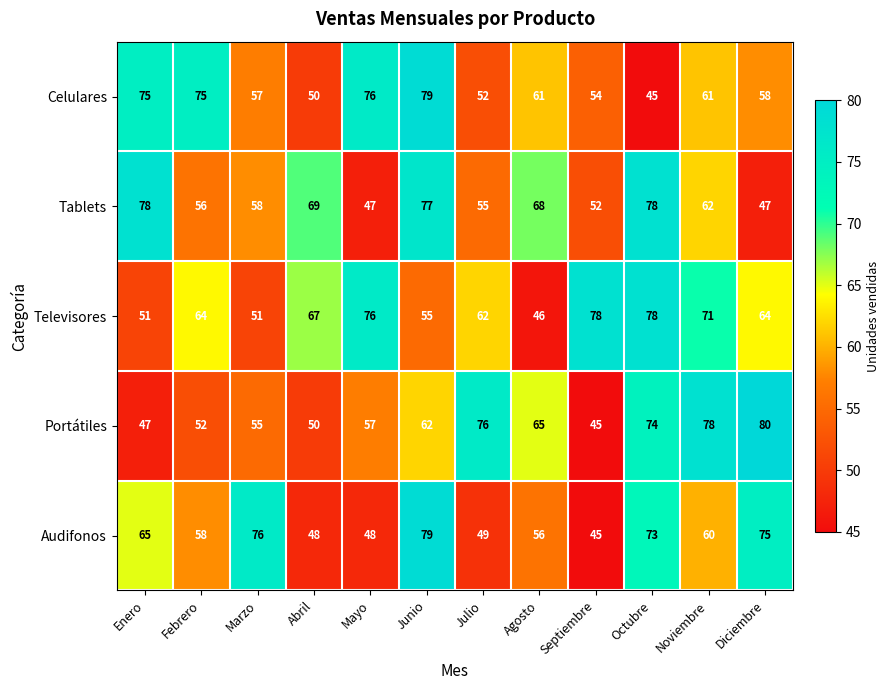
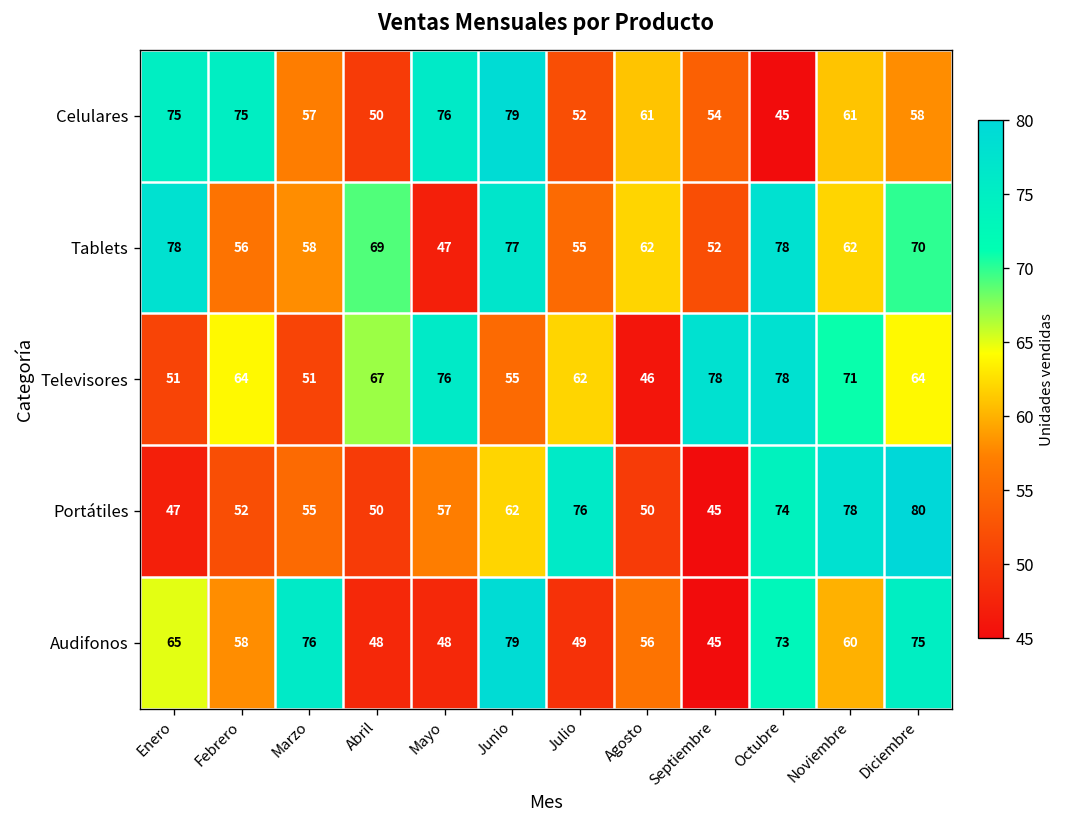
  {
    "Celulares": {
      "Enero": 75,
      "Febrero": 75,
      "Marzo": 57,
      "Abril": 50,
      "Mayo": 76,
      "Junio": 79,
      "Julio": 52,
      "Agosto": 61,
      "Septiembre": 54,
      "Octubre": 45,
      "Noviembre": 61,
      "Diciembre": 58
    },
    "Tablets": {
      "Enero": 78,
      "Febrero": 56,
      "Marzo": 58,
      "Abril": 69,
      "Mayo": 47,
      "Junio": 77,
      "Julio": 55,
-     "Agosto": 68,
+     "Agosto": 62,
      "Septiembre": 52,
      "Octubre": 78,
      "Noviembre": 62,
-     "Diciembre": 47
+     "Diciembre": 70
    },
    "Televisores": {
      "Enero": 51,
      "Febrero": 64,
      "Marzo": 51,
      "Abril": 67,
      "Mayo": 76,
      "Junio": 55,
      "Julio": 62,
      "Agosto": 46,
      "Septiembre": 78,
      "Octubre": 78,
      "Noviembre": 71,
      "Diciembre": 64
    },
    "Portátiles": {
      "Enero": 47,
      "Febrero": 52,
      "Marzo": 55,
      "Abril": 50,
      "Mayo": 57,
      "Junio": 62,
      "Julio": 76,
-     "Agosto": 65,
+     "Agosto": 50,
      "Septiembre": 45,
      "Octubre": 74,
      "Noviembre": 78,
      "Diciembre": 80
    },
    "Audifonos": {
      "Enero": 65,
      "Febrero": 58,
      "Marzo": 76,
      "Abril": 48,
      "Mayo": 48,
      "Junio": 79,
      "Julio": 49,
      "Agosto": 56,
      "Septiembre": 45,
      "Octubre": 73,
      "Noviembre": 60,
      "Diciembre": 75
    }
  }
